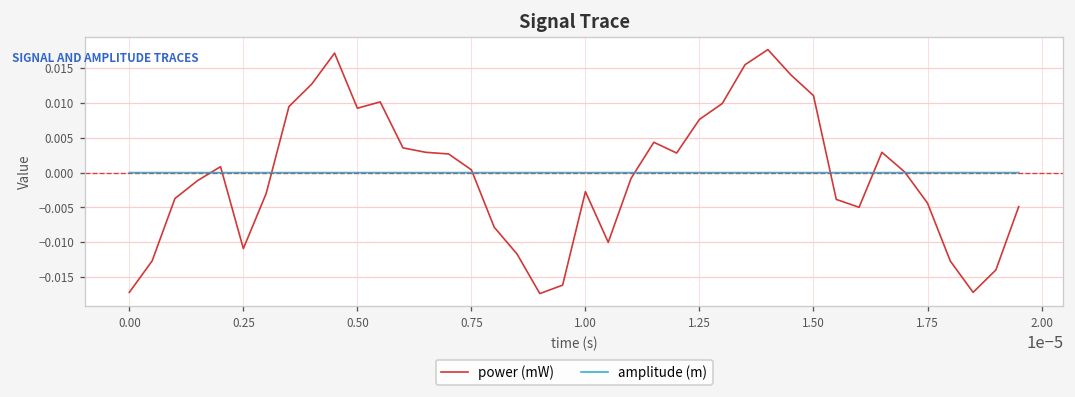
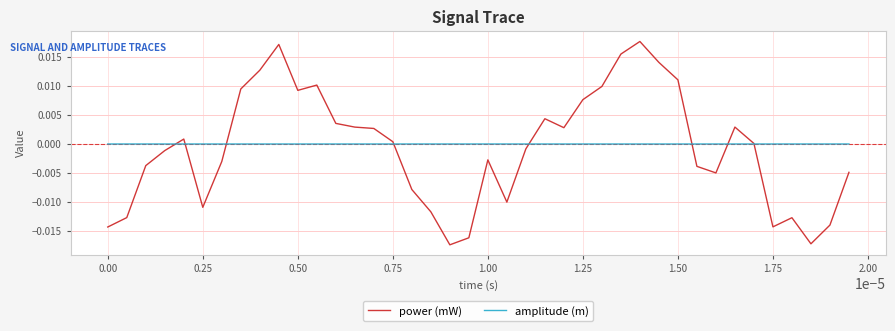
  {
    "power (mW)": {
-     "0.00": -0.017,
+     "0.00": -0.014,
      "0.25": -0.011,
      "0.50": 0.009,
      "1.00": -0.003,
      "1.25": 0.008,
      "1.50": 0.011,
-     "1.75": -0.004
+     "1.75": -0.014
    },
    "amplitude (m)": {
      "0.00": 0.000,
      "0.25": 0.000,
      "0.50": 0.000,
      "1.00": 0.000,
      "1.25": 0.000,
      "1.50": 0.000,
      "1.75": 0.000
    }
  }
